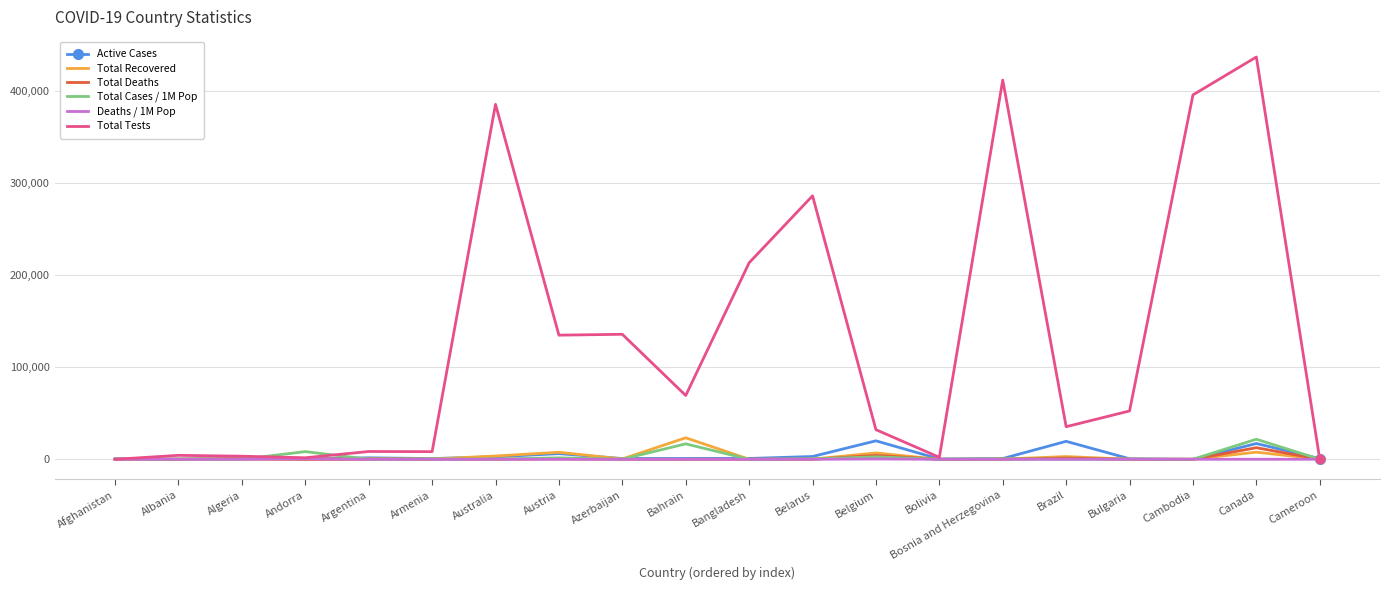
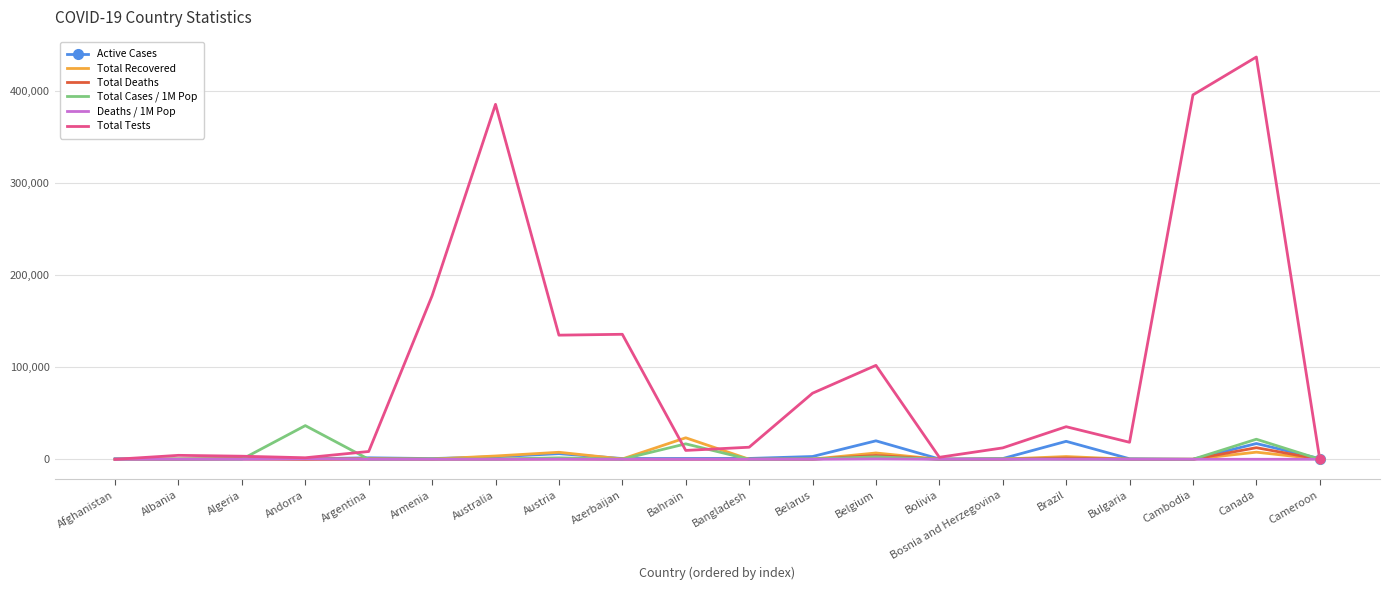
  {
    "Total Recovered": {
      "Bahrain": "20,000",
      "Canada": "10,000"
    },
    "Total Deaths": {
      "Canada": "10,000"
    },
    "Total Cases / 1M Pop": {
-     "Andorra": "10,000",
+     "Andorra": "40,000",
      "Bahrain": "20,000",
      "Canada": "20,000"
    },
    "Deaths / 1M Pop": {
      "Canada": "0"
    },
    "Total Tests": {
      "Albania": "0",
      "Argentina": "10,000",
-     "Armenia": "10,000",
+     "Armenia": "180,000",
      "Australia": "390,000",
      "Austria": "130,000",
      "Azerbaijan": "140,000",
-     "Bahrain": "70,000",
-     "Bangladesh": "210,000",
-     "Belarus": "290,000",
-     "Belgium": "30,000",
-     "Bosnia and Herzegovina": "410,000",
+     "Bahrain": "10,000",
+     "Bangladesh": "10,000",
+     "Belarus": "70,000",
+     "Belgium": "100,000",
+     "Bosnia and Herzegovina": "10,000",
      "Brazil": "40,000",
-     "Bulgaria": "50,000",
+     "Bulgaria": "20,000",
      "Cambodia": "400,000",
      "Canada": "440,000"
    }
  }
